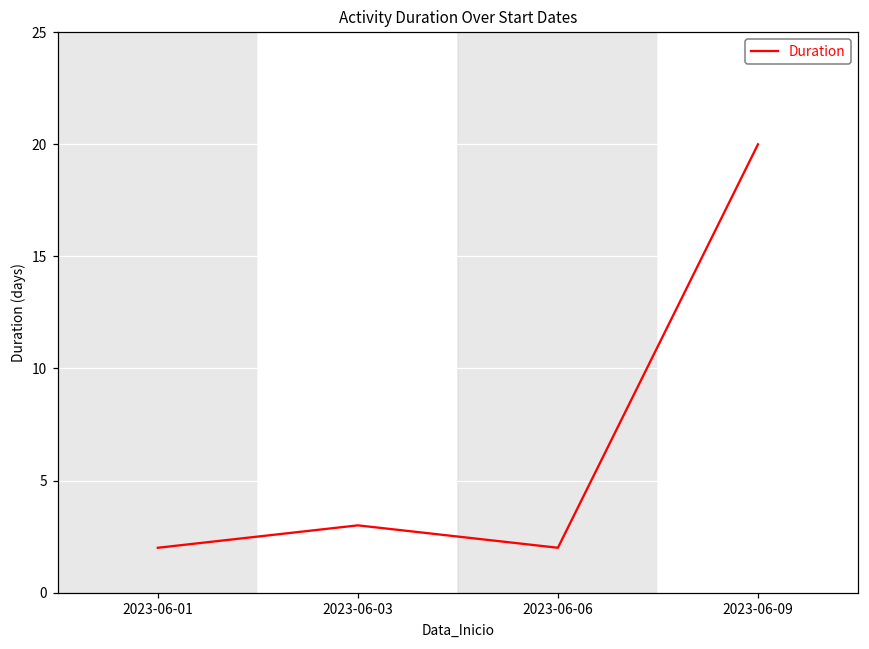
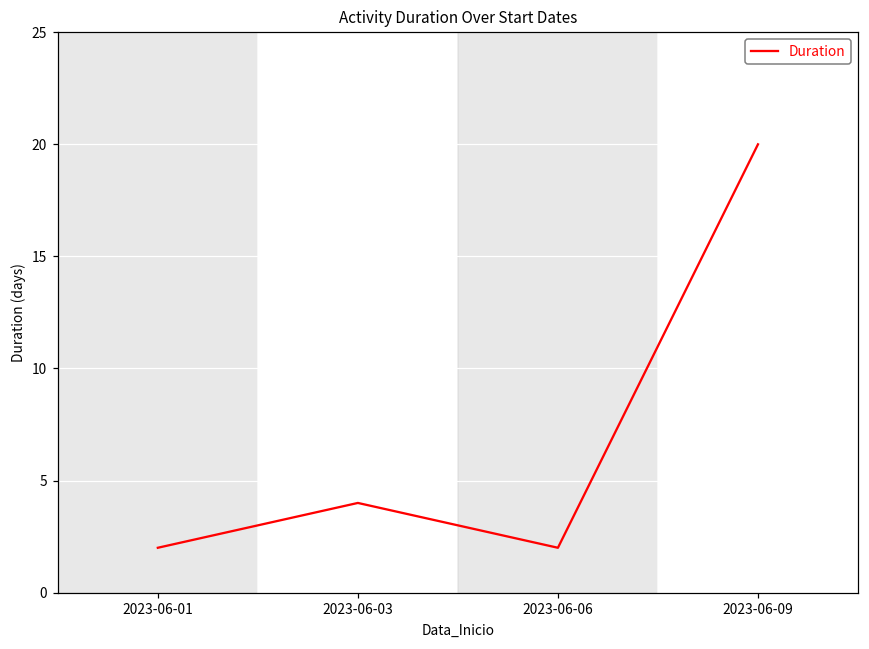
  {
    "2023-06-01": 2,
-   "2023-06-03": 3,
+   "2023-06-03": 4,
    "2023-06-06": 2,
    "2023-06-09": 20
  }
